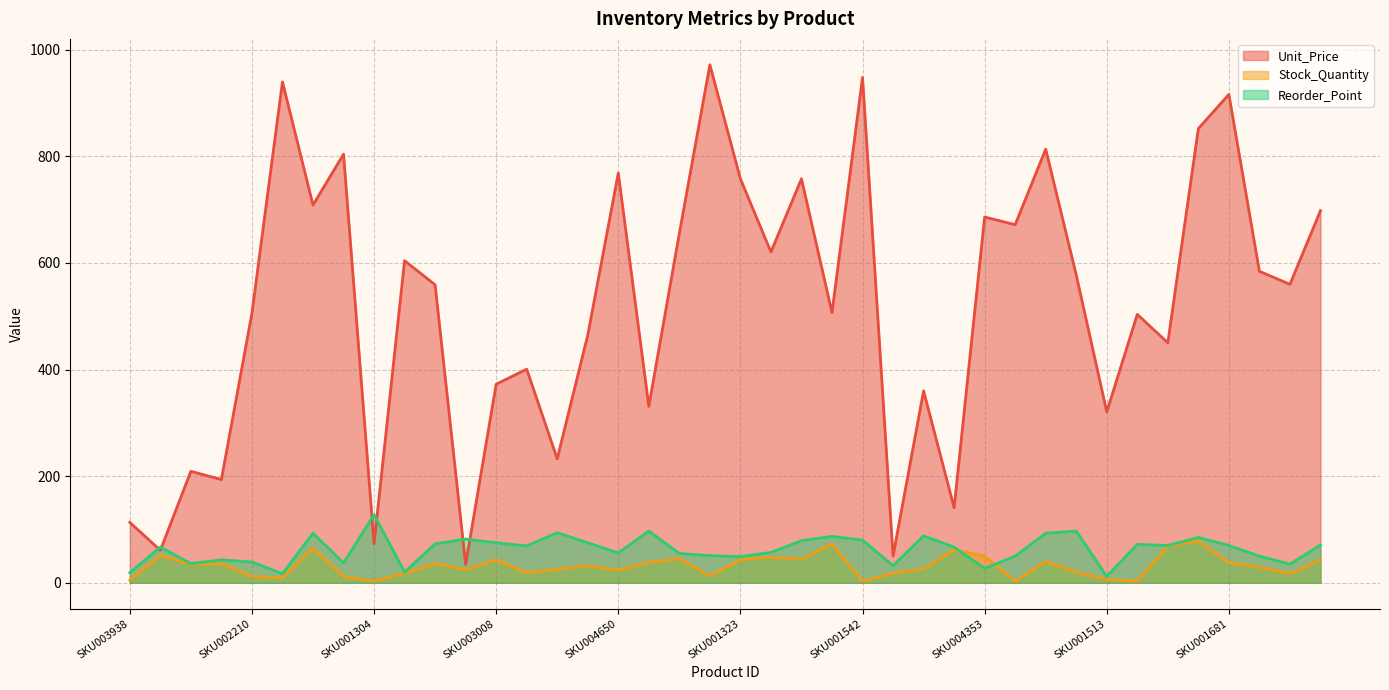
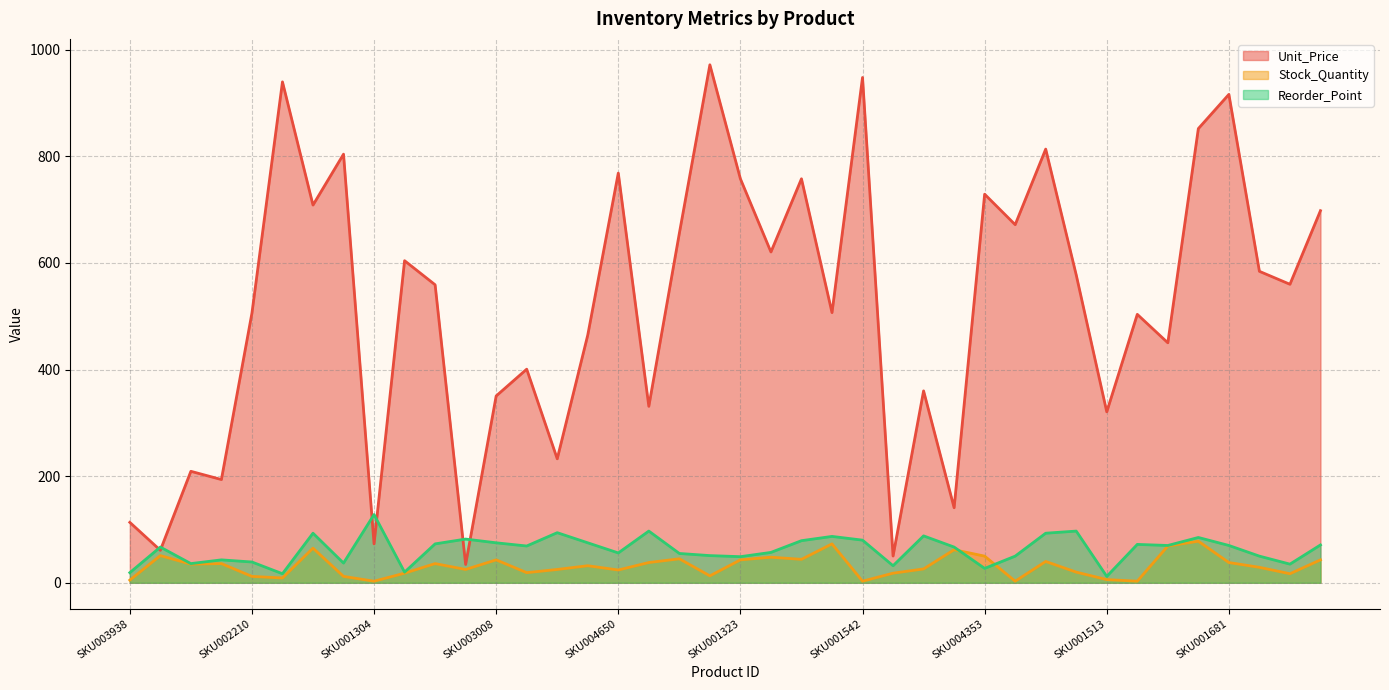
  {
    "Unit_Price": {
      "SKU003938": 110,
      "SKU002210": 510,
      "SKU001304": 70,
-     "SKU003008": 370,
+     "SKU003008": 350,
      "SKU004650": 770,
      "SKU001323": 760,
      "SKU001542": 950,
-     "SKU004353": 690,
+     "SKU004353": 730,
      "SKU001513": 320,
      "SKU001681": 920
    },
    "Stock_Quantity": {
      "SKU003938": 10,
      "SKU002210": 10,
      "SKU001304": 0,
      "SKU003008": 40,
      "SKU004650": 20,
      "SKU001323": 40,
      "SKU001542": 0,
      "SKU004353": 50,
      "SKU001513": 10,
      "SKU001681": 40
    },
    "Reorder_Point": {
      "SKU003938": 20,
      "SKU002210": 40,
      "SKU001304": 130,
      "SKU003008": 80,
      "SKU004650": 60,
      "SKU001323": 50,
      "SKU001542": 80,
      "SKU004353": 30,
      "SKU001513": 10,
      "SKU001681": 70
    }
  }
